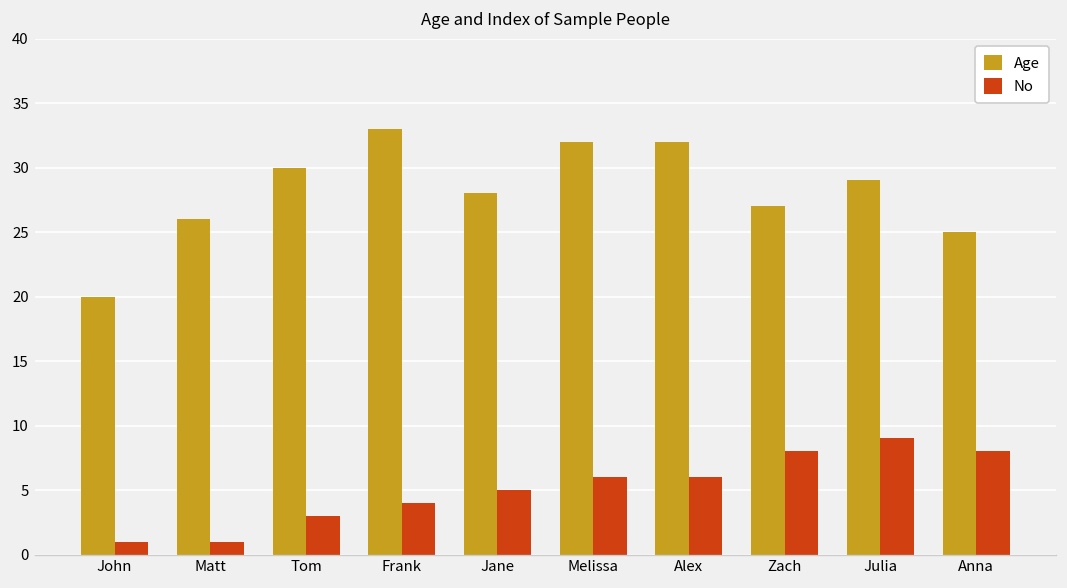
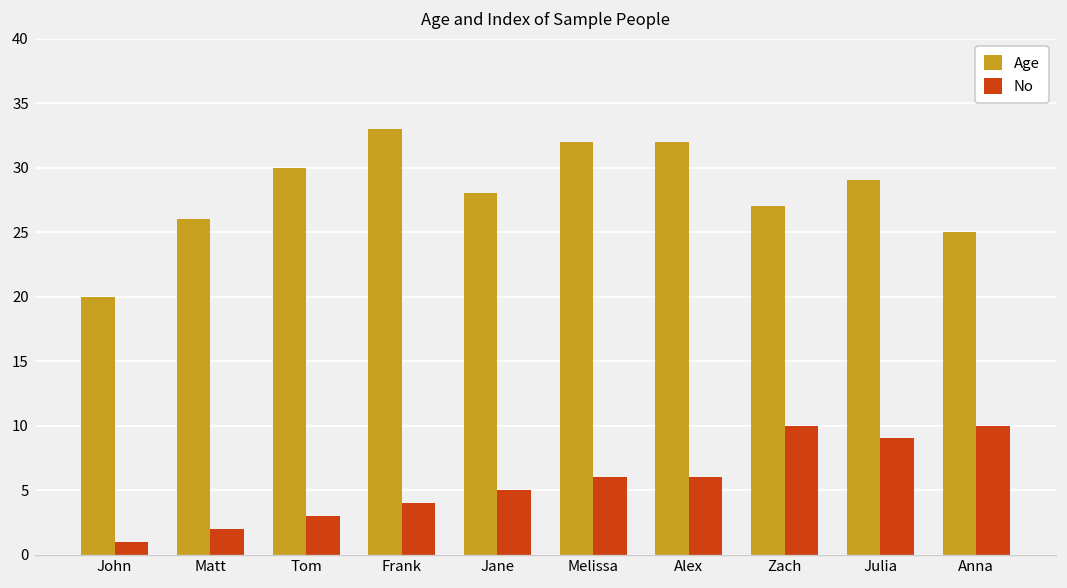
  {
    "Age": {
      "John": 20,
      "Matt": 26,
      "Tom": 30,
      "Frank": 33,
      "Jane": 28,
      "Melissa": 32,
      "Alex": 32,
      "Zach": 27,
      "Julia": 29,
      "Anna": 25
    },
    "No": {
      "John": 1,
-     "Matt": 1,
+     "Matt": 2,
      "Tom": 3,
      "Frank": 4,
      "Jane": 5,
      "Melissa": 6,
      "Alex": 6,
-     "Zach": 8,
+     "Zach": 10,
      "Julia": 9,
-     "Anna": 8
+     "Anna": 10
    }
  }
